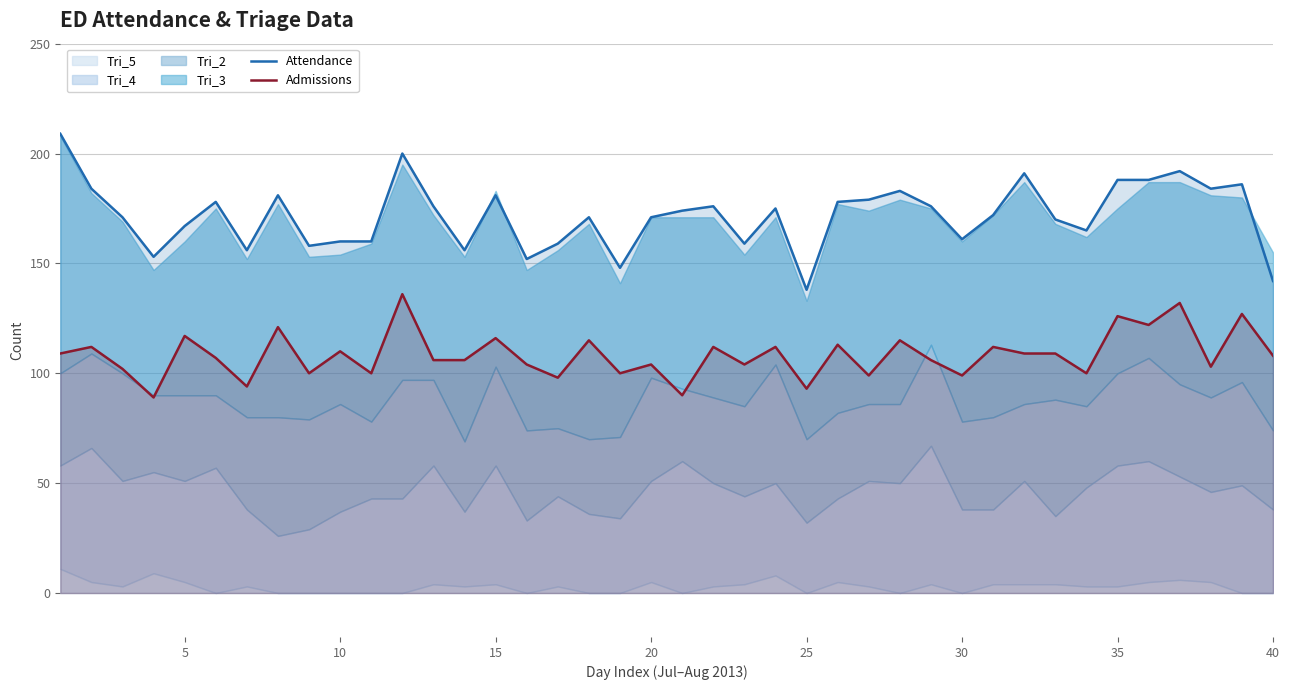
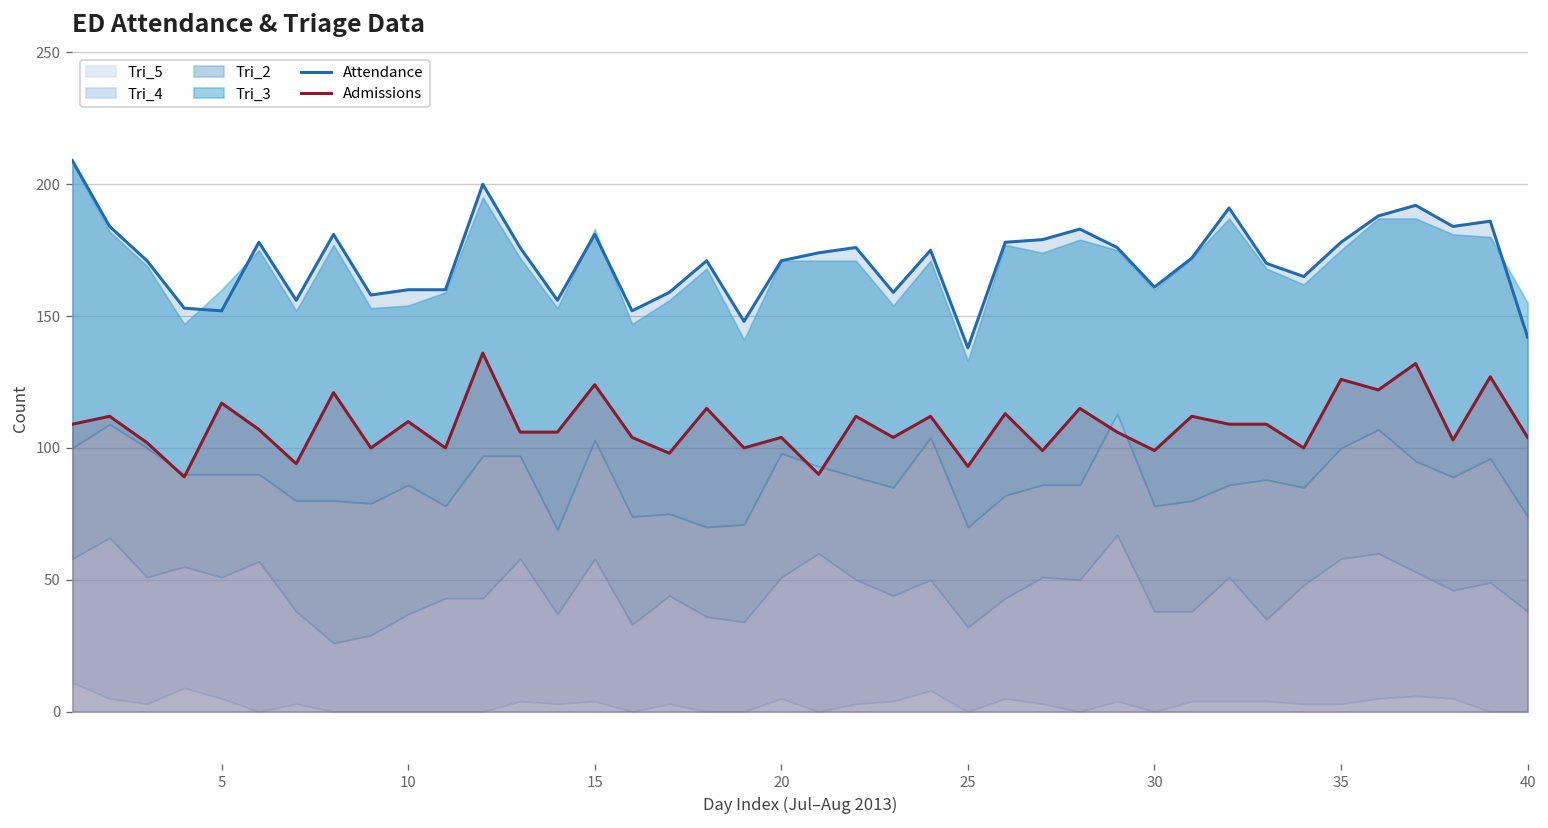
  {
    "Attendance": {
-     "5": 167,
+     "5": 152,
      "10": 160,
      "15": 181,
      "25": 138,
-     "35": 188,
+     "35": 178,
      "40": 142
    },
    "Admissions": {
      "5": 117,
      "10": 110,
-     "15": 116,
+     "15": 124,
      "20": 104,
      "25": 93,
      "30": 99,
      "35": 126,
-     "40": 108
+     "40": 104
    }
  }
